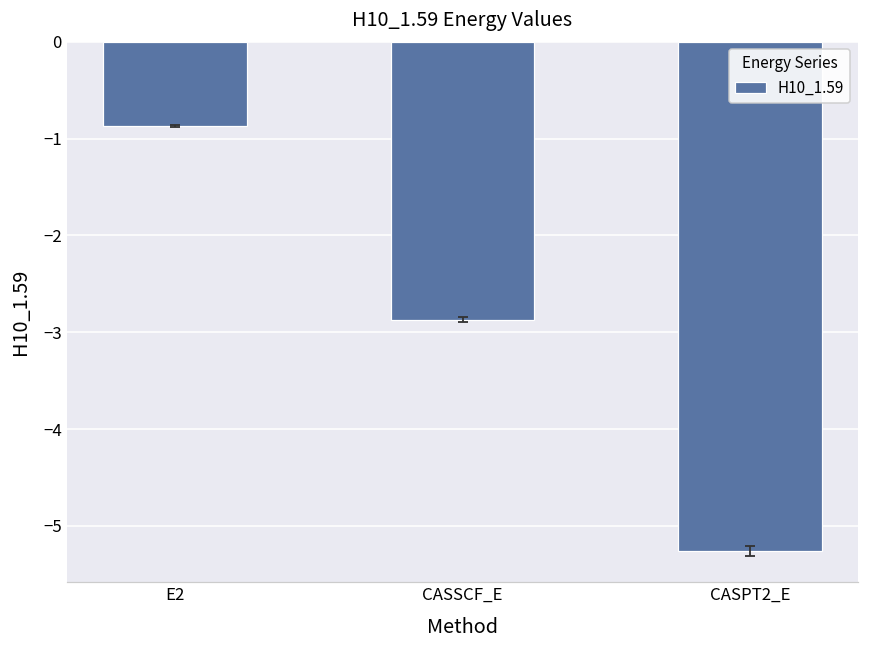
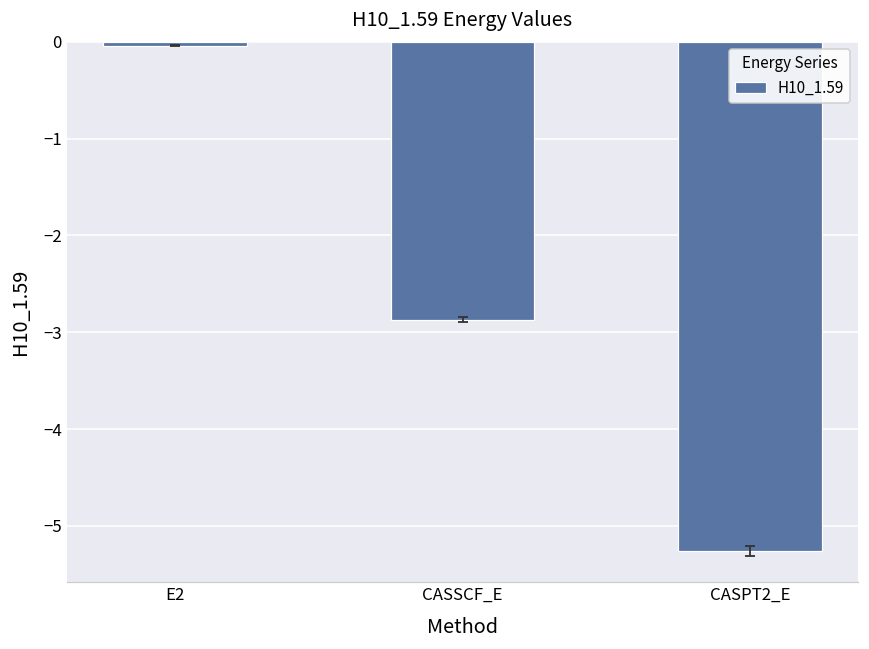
  {
    "H10_1.59": {
-     "E2": -0.9,
+     "E2": 0.0,
      "CASSCF_E": -2.9,
      "CASPT2_E": -5.3
    }
  }
